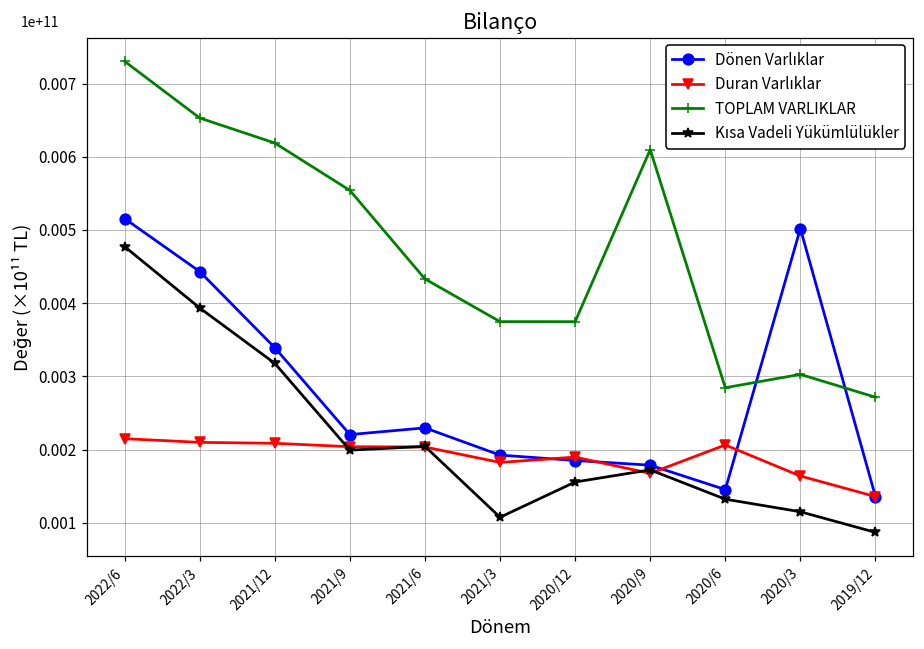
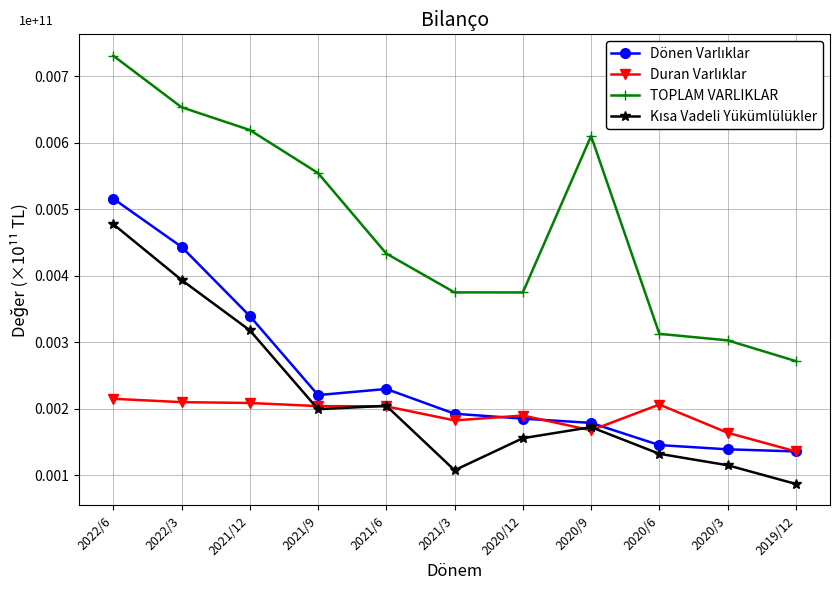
  {
    "Dönen Varlıklar": {
      "2022/6": 0.0052,
      "2022/3": 0.0044,
      "2021/12": 0.0034,
      "2021/9": 0.0022,
      "2021/6": 0.0023,
      "2021/3": 0.0019,
      "2020/12": 0.0019,
      "2020/9": 0.0018,
      "2020/6": 0.0015,
-     "2020/3": 0.0050
+     "2020/3": 0.0014
    },
    "Duran Varlıklar": {
      "2022/6": 0.0021,
      "2022/3": 0.0021,
      "2021/12": 0.0021,
      "2021/9": 0.0020,
      "2021/3": 0.0018,
      "2020/12": 0.0019,
      "2020/9": 0.0017,
      "2020/6": 0.0021,
      "2020/3": 0.0016
    },
    "TOPLAM VARLIKLAR": {
      "2022/6": 0.0073,
      "2022/3": 0.0065,
      "2021/12": 0.0062,
      "2021/9": 0.0055,
      "2021/6": 0.0043,
      "2021/3": 0.0037,
      "2020/12": 0.0037,
      "2020/9": 0.0061,
-     "2020/6": 0.0028,
+     "2020/6": 0.0031,
      "2020/3": 0.0030,
      "2019/12": 0.0027
    },
    "Kısa Vadeli Yükümlülükler": {
      "2022/6": 0.0048,
      "2022/3": 0.0039,
      "2021/12": 0.0032,
      "2021/9": 0.0020,
      "2021/3": 0.0011,
      "2020/12": 0.0016,
      "2020/9": 0.0017,
      "2020/6": 0.0013,
      "2020/3": 0.0011,
      "2019/12": 0.0009
    }
  }
